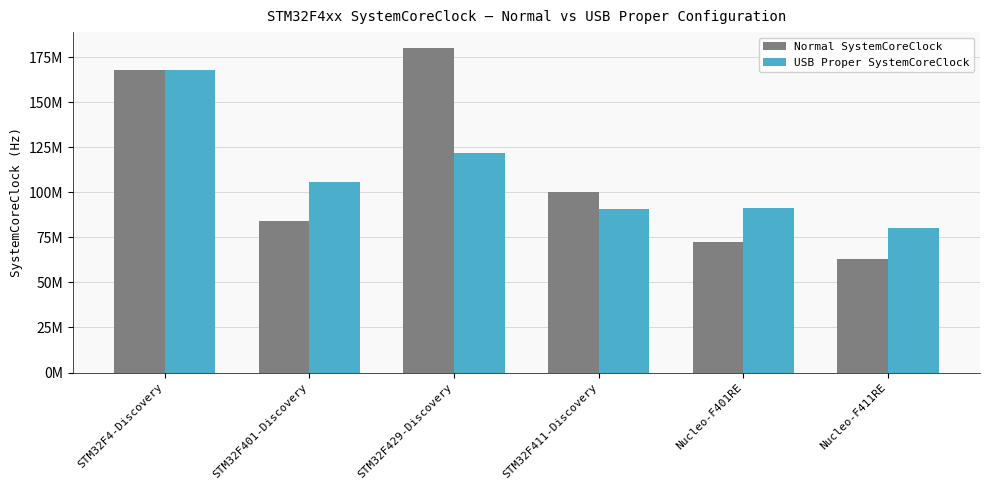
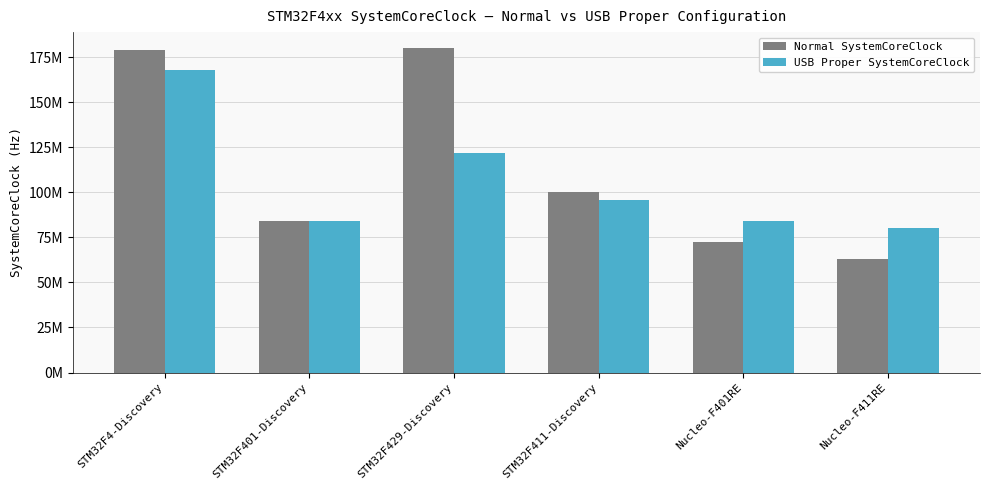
  {
    "Normal SystemCoreClock": {
-     "STM32F4-Discovery": 168000000,
+     "STM32F4-Discovery": 179000000,
      "STM32F401-Discovery": 84000000,
      "STM32F429-Discovery": 180000000,
      "STM32F411-Discovery": 100000000,
      "Nucleo-F401RE": 72000000,
      "Nucleo-F411RE": 63000000
    },
    "USB Proper SystemCoreClock": {
      "STM32F4-Discovery": 168000000,
-     "STM32F401-Discovery": 106000000,
+     "STM32F401-Discovery": 84000000,
      "STM32F429-Discovery": 122000000,
-     "STM32F411-Discovery": 91000000,
-     "Nucleo-F401RE": 91000000,
+     "STM32F411-Discovery": 96000000,
+     "Nucleo-F401RE": 84000000,
      "Nucleo-F411RE": 80000000
    }
  }
